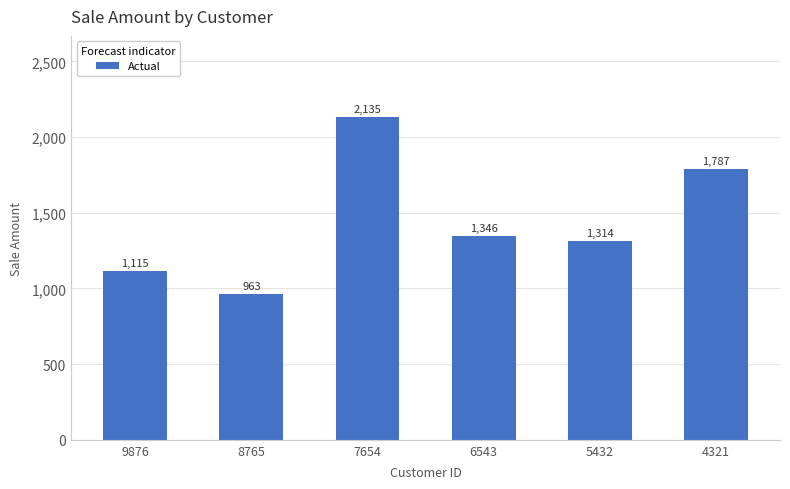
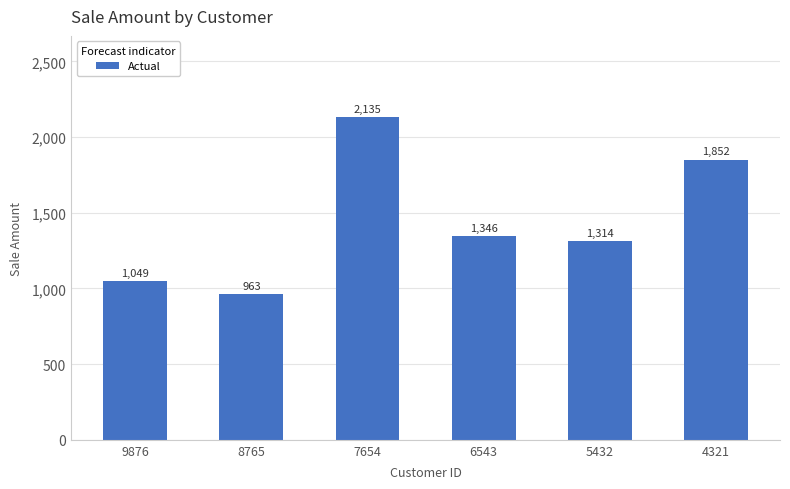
  {
-   "9876": "1,115",
+   "9876": "1,049",
    "8765": "963",
    "7654": "2,135",
    "6543": "1,346",
    "5432": "1,314",
-   "4321": "1,787"
+   "4321": "1,852"
  }
